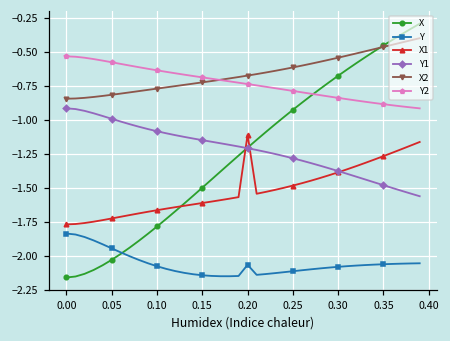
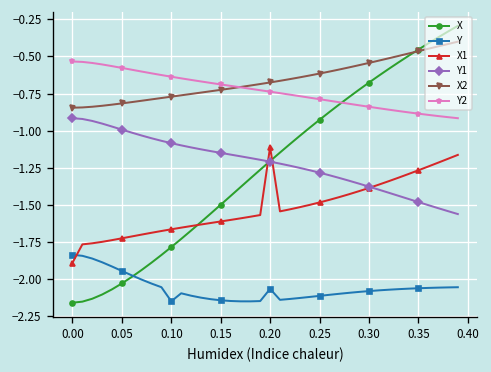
  {
    "X": {
      "0.00": -2.16,
      "0.05": -2.03,
      "0.10": -1.79,
      "0.15": -1.50,
      "0.25": -0.93,
      "0.30": -0.68
    },
    "Y": {
      "0.00": -1.84,
      "0.05": -1.95,
-     "0.10": -2.08,
+     "0.10": -2.15,
      "0.15": -2.14,
      "0.20": -2.07,
      "0.25": -2.11,
      "0.30": -2.08,
      "0.35": -2.06
    },
    "X1": {
-     "0.00": -1.77,
+     "0.00": -1.89,
      "0.05": -1.73,
      "0.10": -1.67,
      "0.15": -1.61,
      "0.20": -1.11,
      "0.25": -1.48,
      "0.35": -1.27
    },
    "Y1": {
      "0.00": -0.92,
      "0.05": -0.99,
      "0.10": -1.08,
      "0.15": -1.15,
      "0.25": -1.28,
      "0.35": -1.48
    },
    "X2": {
      "0.00": -0.85,
      "0.05": -0.82,
      "0.10": -0.77,
      "0.15": -0.73,
      "0.20": -0.68,
      "0.25": -0.62,
      "0.30": -0.54
    },
    "Y2": {
      "0.00": -0.53,
      "0.05": -0.58,
      "0.10": -0.64,
      "0.15": -0.69,
      "0.20": -0.74,
      "0.25": -0.79,
      "0.30": -0.84,
      "0.35": -0.89
    }
  }
